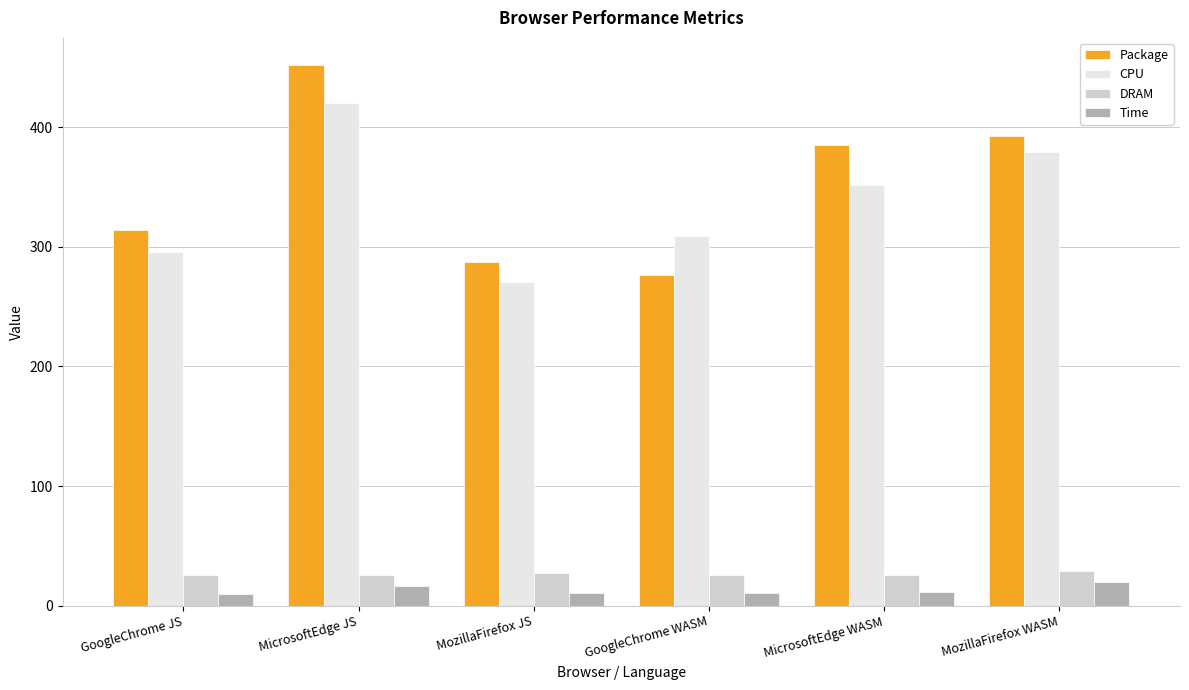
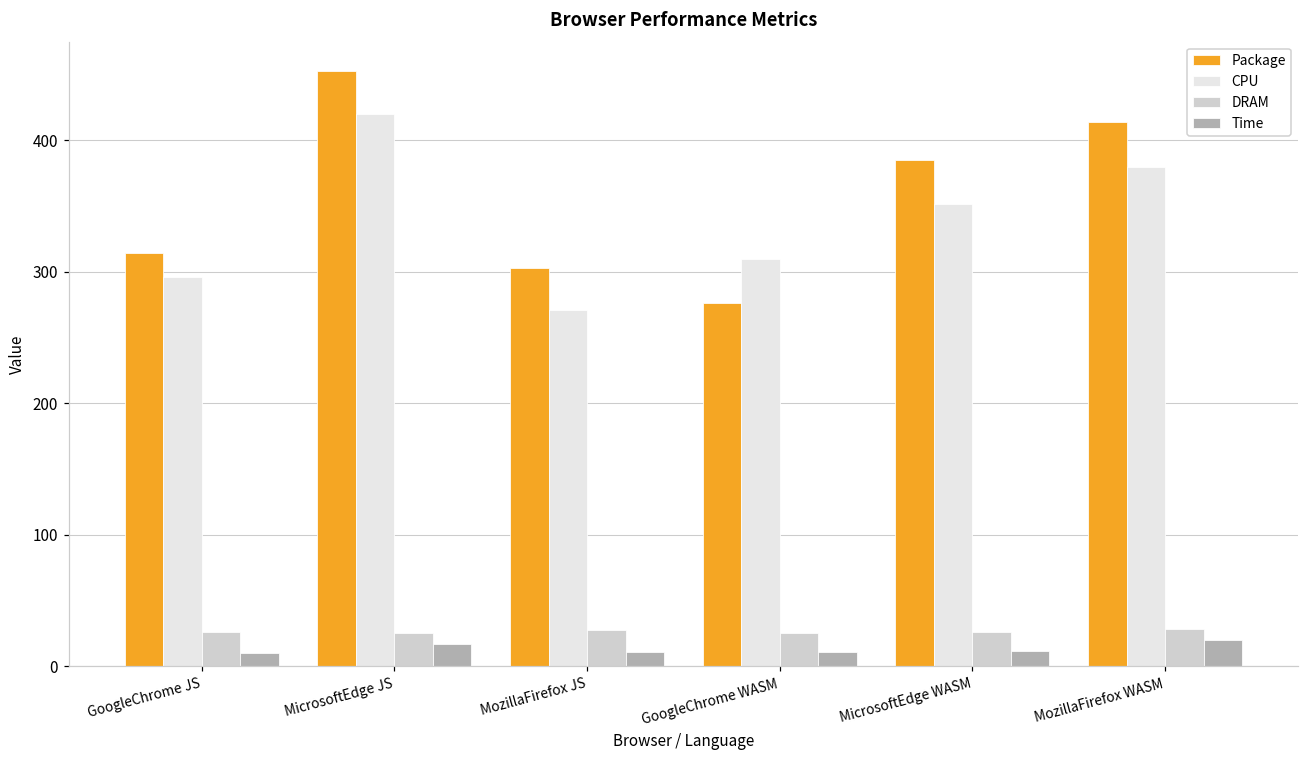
  {
    "Package": {
      "GoogleChrome JS": 314,
      "MicrosoftEdge JS": 452,
-     "MozillaFirefox JS": 287,
+     "MozillaFirefox JS": 303,
      "GoogleChrome WASM": 276,
      "MicrosoftEdge WASM": 385,
-     "MozillaFirefox WASM": 393
+     "MozillaFirefox WASM": 414
    }
  }
